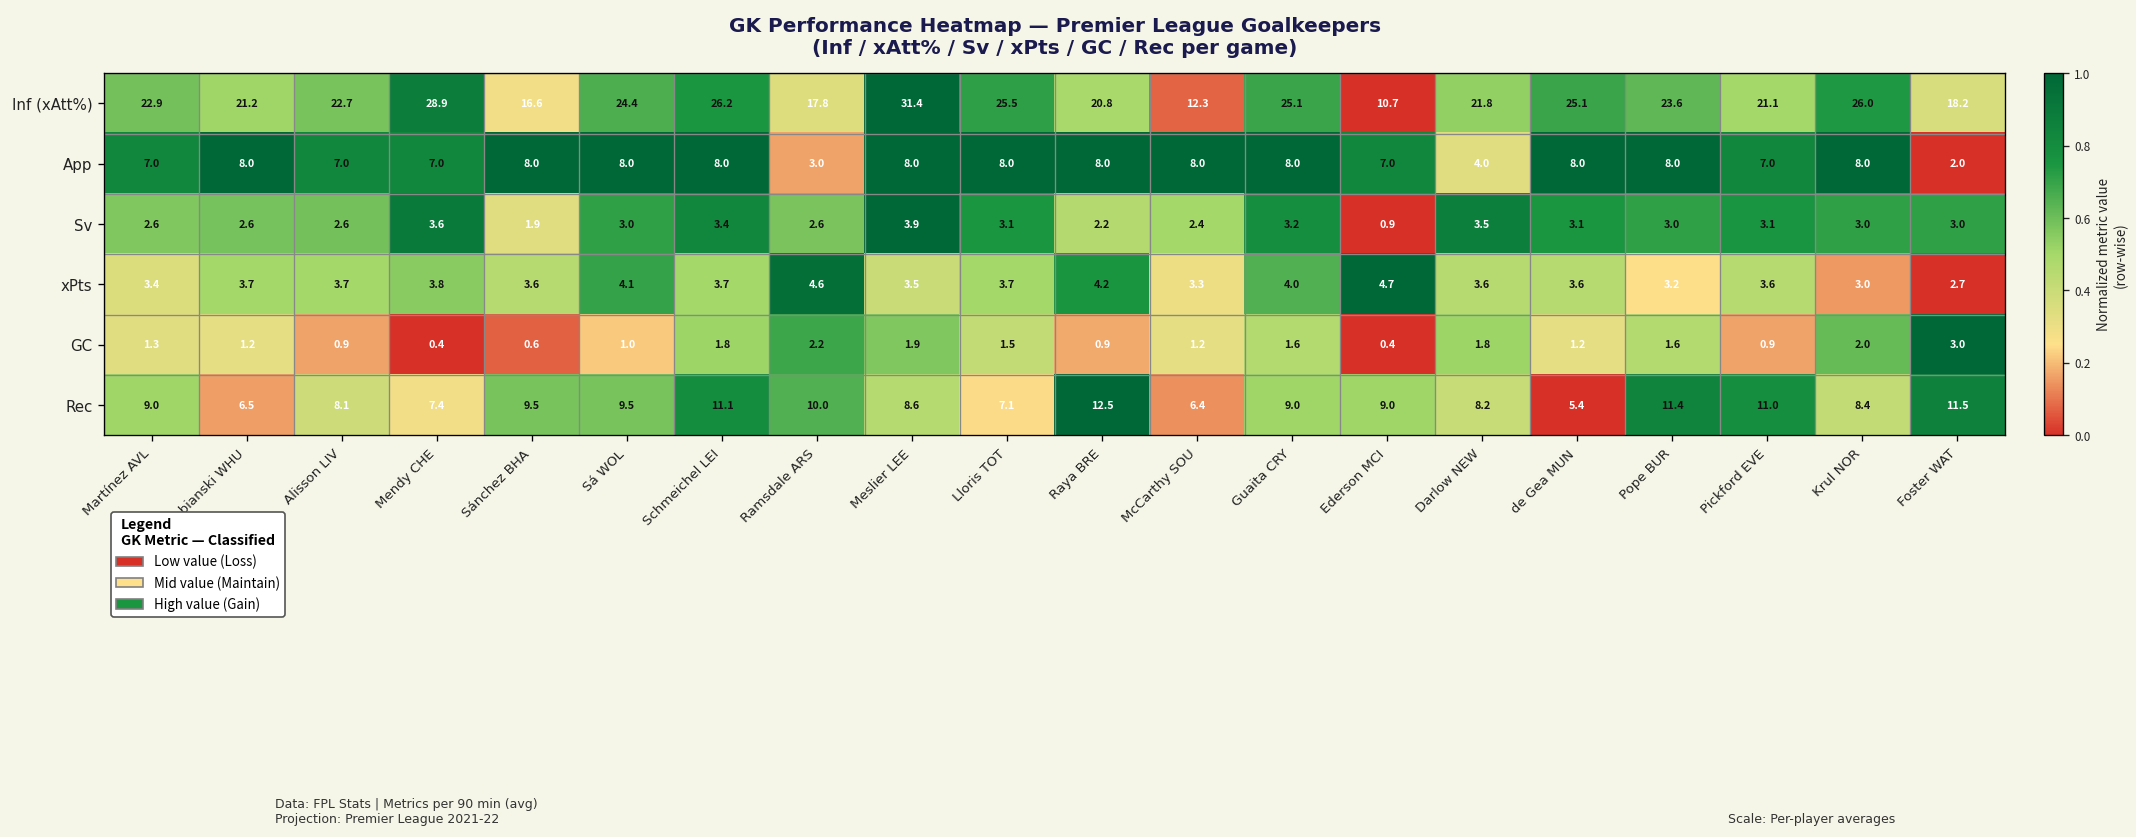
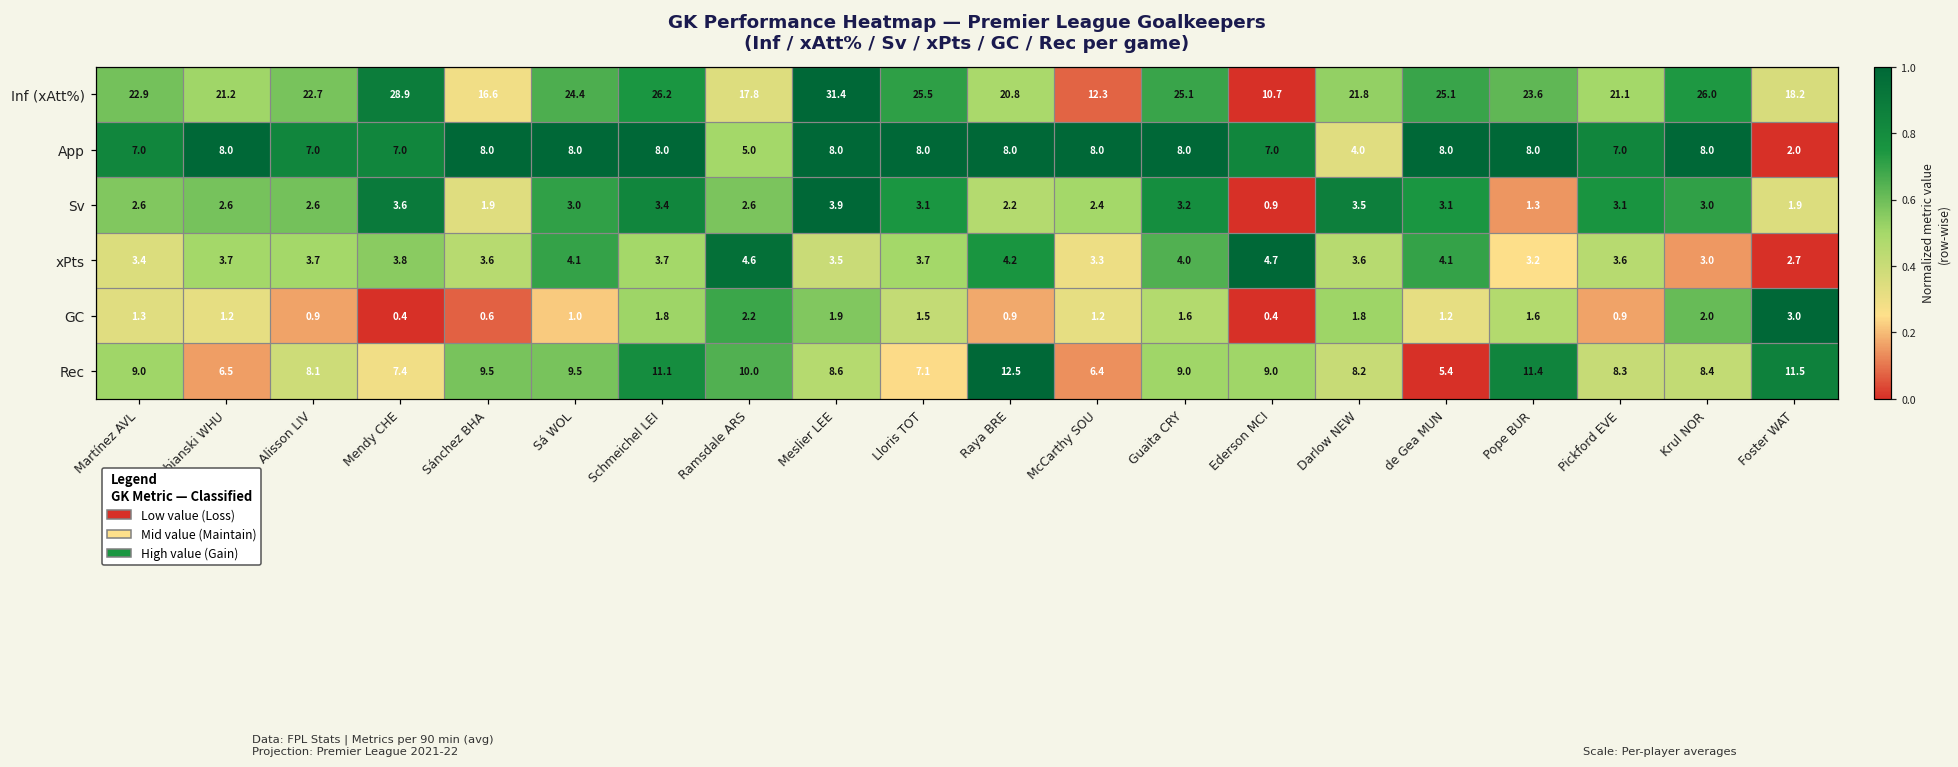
  {
    "Inf (xAtt%)": {
      "Martínez AVL": 22.9,
      "Fabianski WHU": 21.2,
      "Alisson LIV": 22.7,
      "Mendy CHE": 28.9,
      "Sánchez BHA": 16.6,
      "Sá WOL": 24.4,
      "Schmeichel LEI": 26.2,
      "Ramsdale ARS": 17.8,
      "Meslier LEE": 31.4,
      "Lloris TOT": 25.5,
      "Raya BRE": 20.8,
      "McCarthy SOU": 12.3,
      "Guaita CRY": 25.1,
      "Ederson MCI": 10.7,
      "Darlow NEW": 21.8,
      "de Gea MUN": 25.1,
      "Pope BUR": 23.6,
      "Pickford EVE": 21.1,
      "Krul NOR": 26.0,
      "Foster WAT": 18.2
    },
    "App": {
      "Martínez AVL": 7.0,
      "Fabianski WHU": 8.0,
      "Alisson LIV": 7.0,
      "Mendy CHE": 7.0,
      "Sánchez BHA": 8.0,
      "Sá WOL": 8.0,
      "Schmeichel LEI": 8.0,
-     "Ramsdale ARS": 3.0,
+     "Ramsdale ARS": 5.0,
      "Meslier LEE": 8.0,
      "Lloris TOT": 8.0,
      "Raya BRE": 8.0,
      "McCarthy SOU": 8.0,
      "Guaita CRY": 8.0,
      "Ederson MCI": 7.0,
      "Darlow NEW": 4.0,
      "de Gea MUN": 8.0,
      "Pope BUR": 8.0,
      "Pickford EVE": 7.0,
      "Krul NOR": 8.0,
      "Foster WAT": 2.0
    },
    "Sv": {
      "Martínez AVL": 2.6,
      "Fabianski WHU": 2.6,
      "Alisson LIV": 2.6,
      "Mendy CHE": 3.6,
      "Sánchez BHA": 1.9,
      "Sá WOL": 3.0,
      "Schmeichel LEI": 3.4,
      "Ramsdale ARS": 2.6,
      "Meslier LEE": 3.9,
      "Lloris TOT": 3.1,
      "Raya BRE": 2.2,
      "McCarthy SOU": 2.4,
      "Guaita CRY": 3.2,
      "Ederson MCI": 0.9,
      "Darlow NEW": 3.5,
      "de Gea MUN": 3.1,
-     "Pope BUR": 3.0,
+     "Pope BUR": 1.3,
      "Pickford EVE": 3.1,
      "Krul NOR": 3.0,
-     "Foster WAT": 3.0
+     "Foster WAT": 1.9
    },
    "xPts": {
      "Martínez AVL": 3.4,
      "Fabianski WHU": 3.7,
      "Alisson LIV": 3.7,
      "Mendy CHE": 3.8,
      "Sánchez BHA": 3.6,
      "Sá WOL": 4.1,
      "Schmeichel LEI": 3.7,
      "Ramsdale ARS": 4.6,
      "Meslier LEE": 3.5,
      "Lloris TOT": 3.7,
      "Raya BRE": 4.2,
      "McCarthy SOU": 3.3,
      "Guaita CRY": 4.0,
      "Ederson MCI": 4.7,
      "Darlow NEW": 3.6,
-     "de Gea MUN": 3.6,
+     "de Gea MUN": 4.1,
      "Pope BUR": 3.2,
      "Pickford EVE": 3.6,
      "Krul NOR": 3.0,
      "Foster WAT": 2.7
    },
    "GC": {
      "Martínez AVL": 1.3,
      "Fabianski WHU": 1.2,
      "Alisson LIV": 0.9,
      "Mendy CHE": 0.4,
      "Sánchez BHA": 0.6,
      "Sá WOL": 1.0,
      "Schmeichel LEI": 1.8,
      "Ramsdale ARS": 2.2,
      "Meslier LEE": 1.9,
      "Lloris TOT": 1.5,
      "Raya BRE": 0.9,
      "McCarthy SOU": 1.2,
      "Guaita CRY": 1.6,
      "Ederson MCI": 0.4,
      "Darlow NEW": 1.8,
      "de Gea MUN": 1.2,
      "Pope BUR": 1.6,
      "Pickford EVE": 0.9,
      "Krul NOR": 2.0,
      "Foster WAT": 3.0
    },
    "Rec": {
      "Martínez AVL": 9.0,
      "Fabianski WHU": 6.5,
      "Alisson LIV": 8.1,
      "Mendy CHE": 7.4,
      "Sánchez BHA": 9.5,
      "Sá WOL": 9.5,
      "Schmeichel LEI": 11.1,
      "Ramsdale ARS": 10.0,
      "Meslier LEE": 8.6,
      "Lloris TOT": 7.1,
      "Raya BRE": 12.5,
      "McCarthy SOU": 6.4,
      "Guaita CRY": 9.0,
      "Ederson MCI": 9.0,
      "Darlow NEW": 8.2,
      "de Gea MUN": 5.4,
      "Pope BUR": 11.4,
-     "Pickford EVE": 11.0,
+     "Pickford EVE": 8.3,
      "Krul NOR": 8.4,
      "Foster WAT": 11.5
    }
  }
